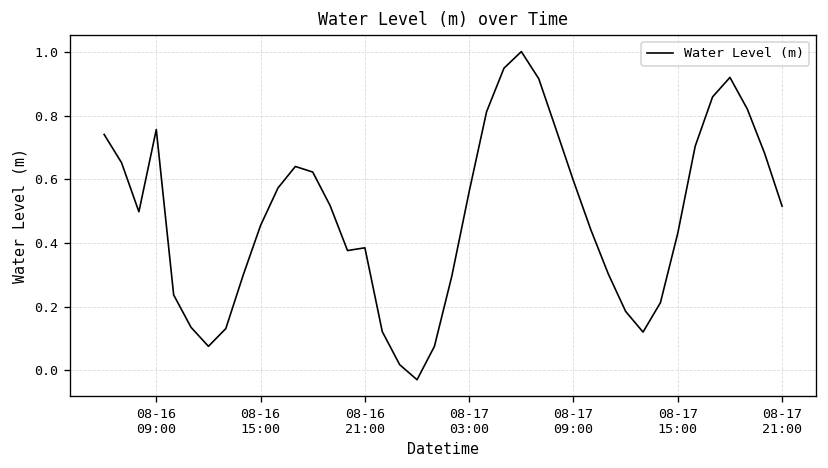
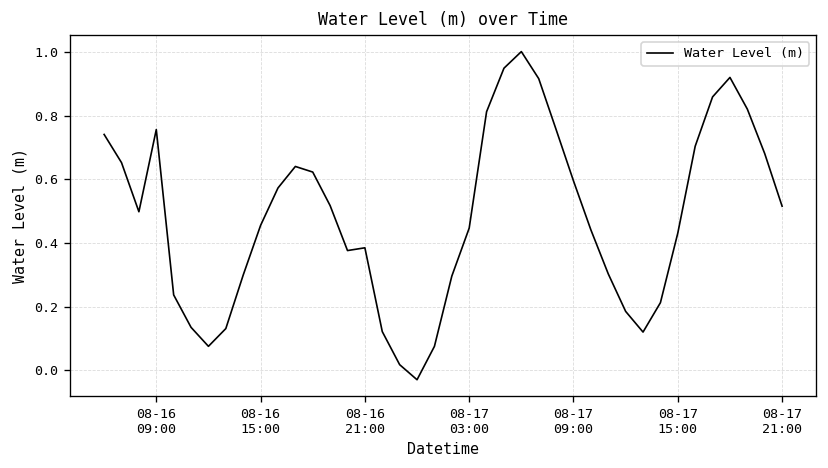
  {
    "08-16 09:00": 0.76,
    "08-16 15:00": 0.46,
    "08-16 21:00": 0.39,
-   "08-17 03:00": 0.56,
+   "08-17 03:00": 0.45,
    "08-17 09:00": 0.60,
    "08-17 15:00": 0.43,
    "08-17 21:00": 0.52
  }
